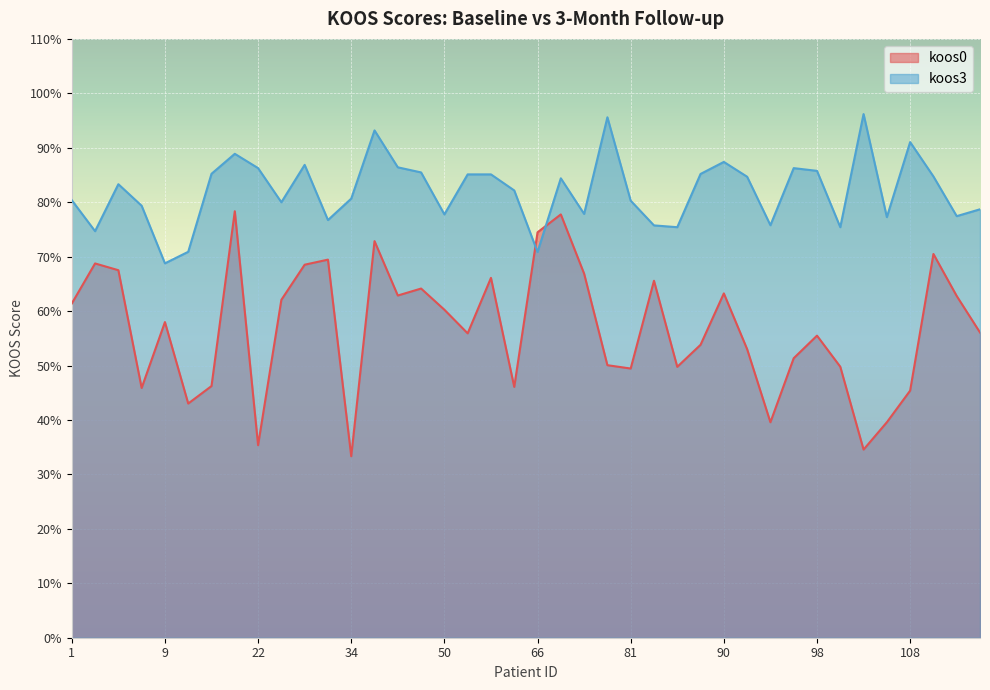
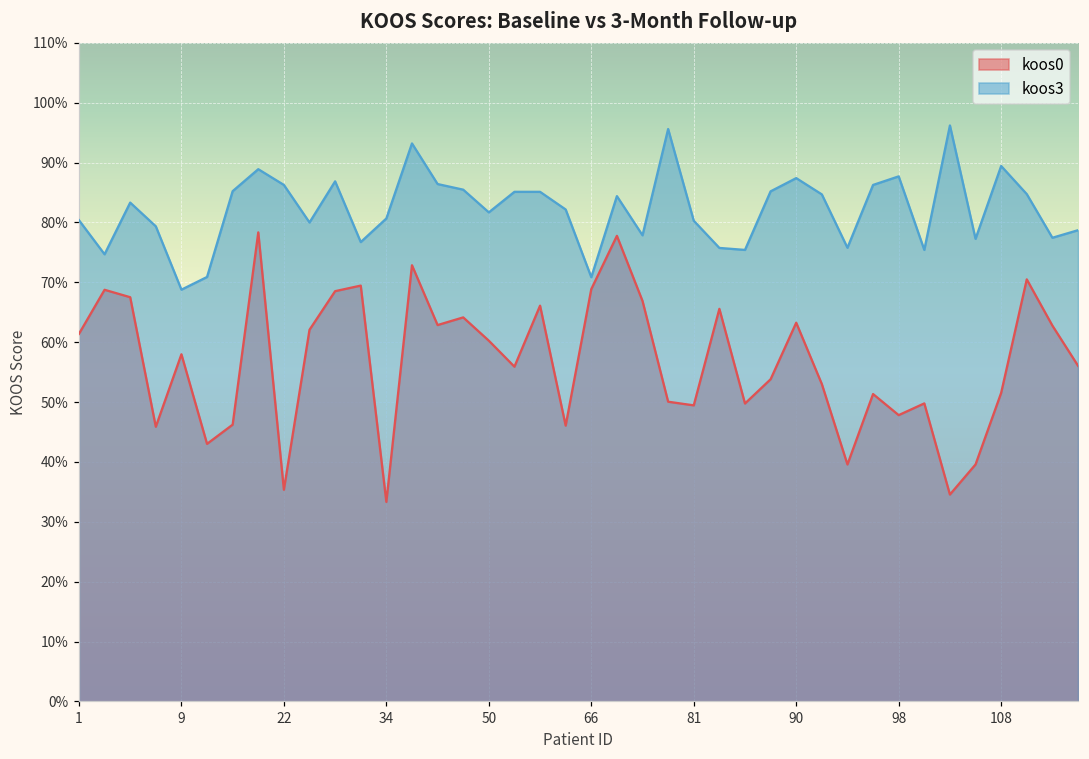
  {
    "koos0": {
      "1": "61%",
      "9": "58%",
      "22": "35%",
      "34": "33%",
      "50": "60%",
-     "66": "74%",
+     "66": "69%",
      "81": "49%",
      "90": "63%",
-     "98": "55%",
-     "108": "45%"
+     "98": "48%",
+     "108": "52%"
    },
    "koos3": {
      "1": "80%",
      "9": "69%",
      "22": "86%",
      "34": "81%",
-     "50": "78%",
+     "50": "82%",
      "66": "71%",
      "81": "80%",
      "90": "87%",
-     "98": "86%",
-     "108": "91%"
+     "98": "88%",
+     "108": "89%"
    }
  }
